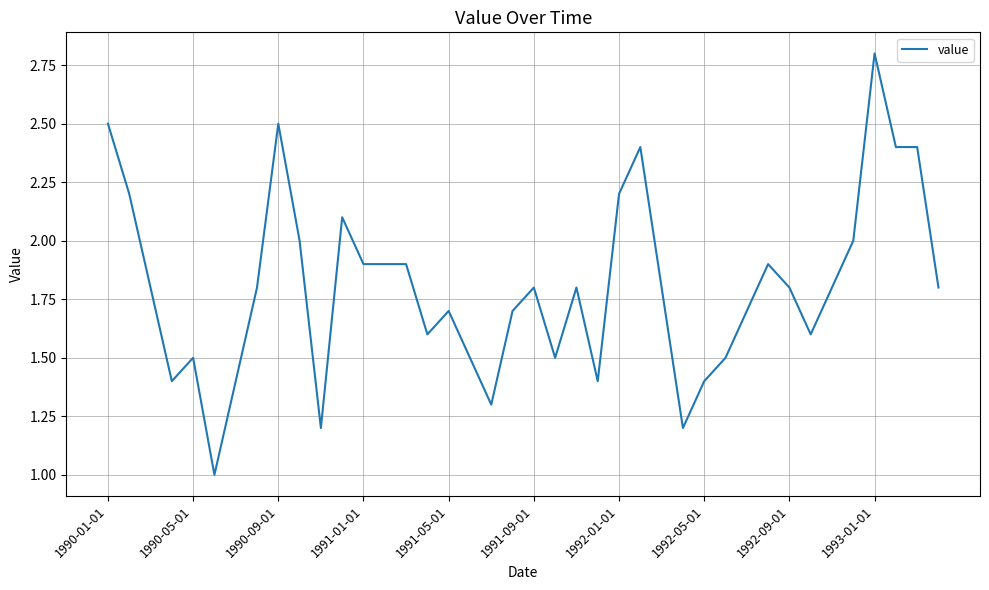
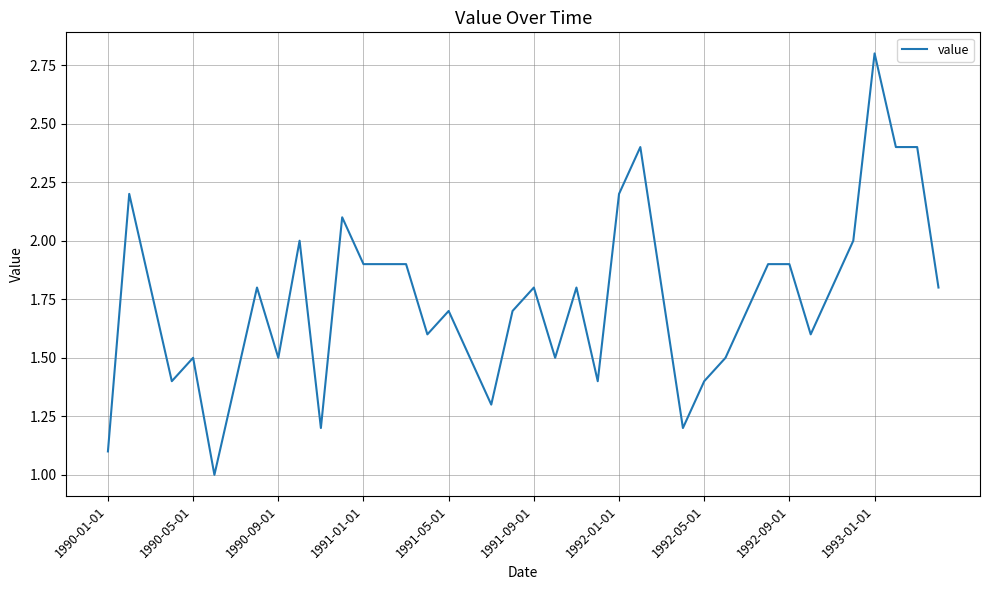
  {
-   "1990-01-01": 2.5,
+   "1990-01-01": 1.1,
    "1990-05-01": 1.5,
-   "1990-09-01": 2.5,
+   "1990-09-01": 1.5,
    "1991-01-01": 1.9,
    "1991-05-01": 1.7,
    "1991-09-01": 1.8,
    "1992-01-01": 2.2,
    "1992-05-01": 1.4,
-   "1992-09-01": 1.8,
+   "1992-09-01": 1.9,
    "1993-01-01": 2.8
  }
